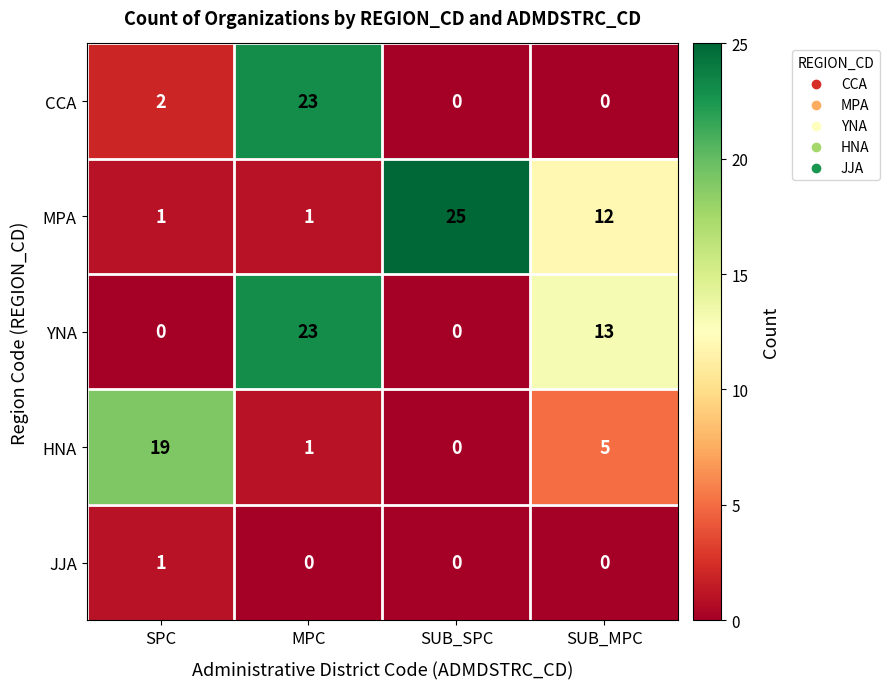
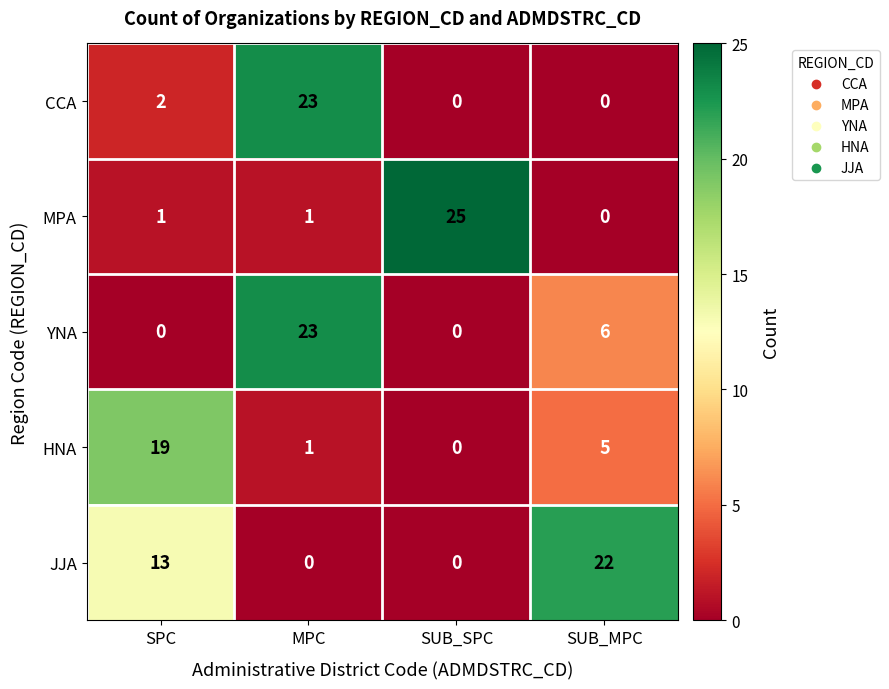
  {
    "CCA": {
      "SPC": 2,
      "MPC": 23,
      "SUB_SPC": 0,
      "SUB_MPC": 0
    },
    "MPA": {
      "SPC": 1,
      "MPC": 1,
      "SUB_SPC": 25,
-     "SUB_MPC": 12
+     "SUB_MPC": 0
    },
    "YNA": {
      "SPC": 0,
      "MPC": 23,
      "SUB_SPC": 0,
-     "SUB_MPC": 13
+     "SUB_MPC": 6
    },
    "HNA": {
      "SPC": 19,
      "MPC": 1,
      "SUB_SPC": 0,
      "SUB_MPC": 5
    },
    "JJA": {
-     "SPC": 1,
+     "SPC": 13,
      "MPC": 0,
      "SUB_SPC": 0,
-     "SUB_MPC": 0
+     "SUB_MPC": 22
    }
  }
